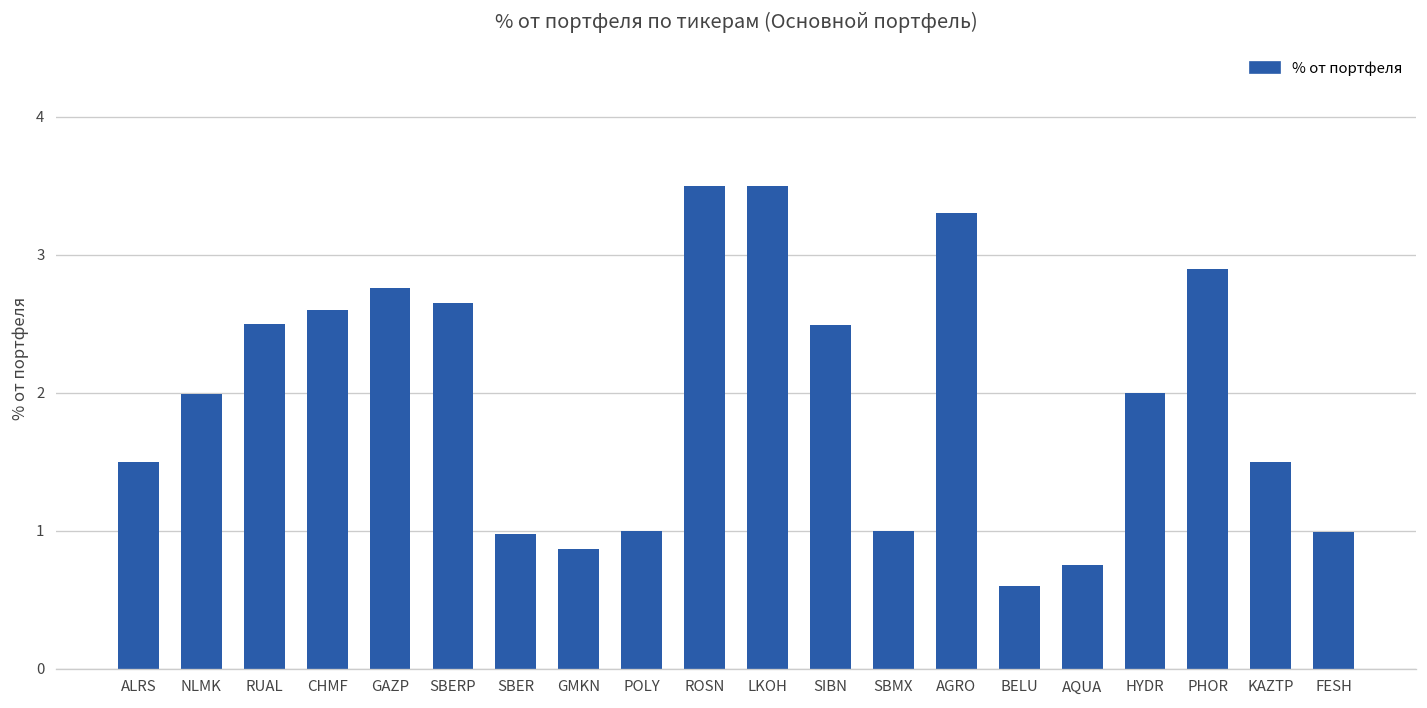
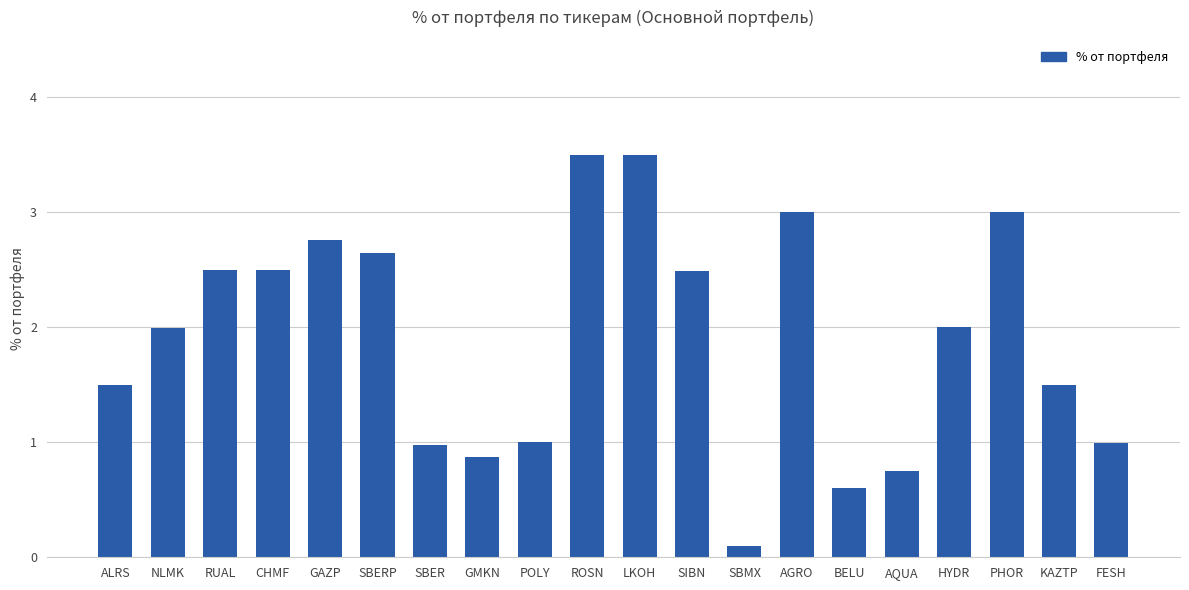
  {
    "ALRS": 1.5,
    "NLMK": 2.0,
    "RUAL": 2.5,
-   "CHMF": 2.6,
+   "CHMF": 2.5,
    "GAZP": 2.76,
    "SBERP": 2.65,
    "SBER": 1.0,
    "GMKN": 0.87,
    "POLY": 1.0,
    "ROSN": 3.5,
    "LKOH": 3.5,
    "SIBN": 2.5,
-   "SBMX": 1.0,
-   "AGRO": 3.3,
+   "SBMX": 0.1,
+   "AGRO": 3.0,
    "BELU": 0.6,
    "AQUA": 0.75,
    "HYDR": 2.0,
-   "PHOR": 2.9,
+   "PHOR": 3.0,
    "KAZTP": 1.5,
    "FESH": 1.0
  }
